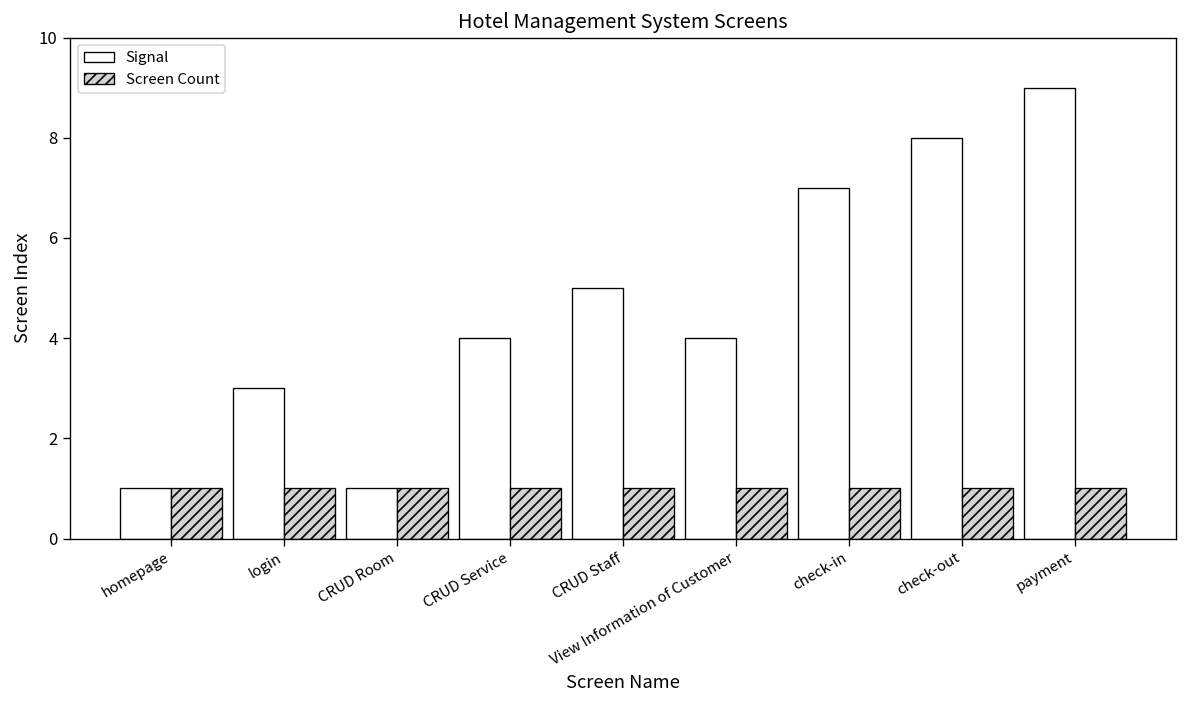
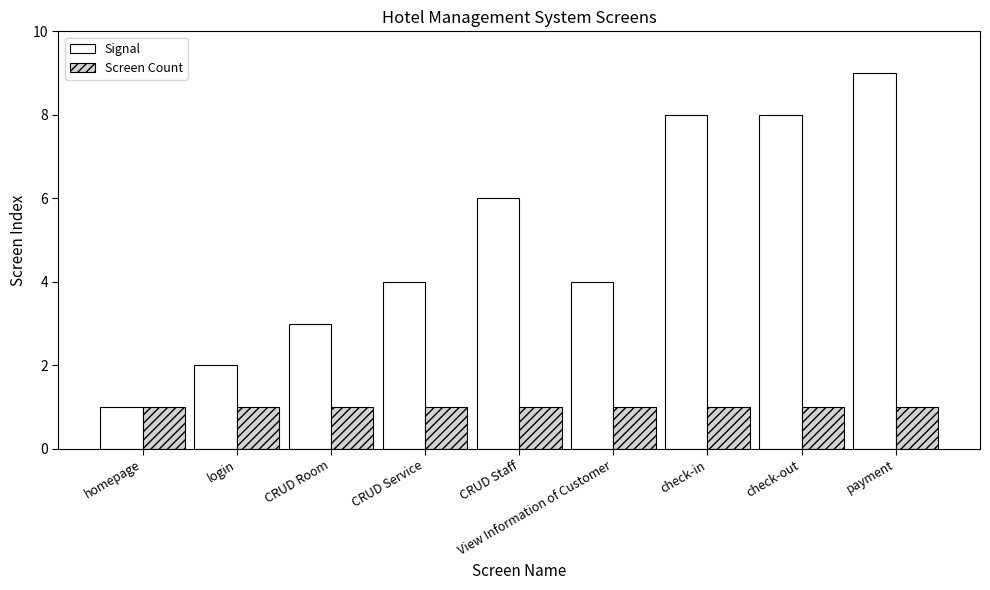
  {
    "Signal": {
      "homepage": 1,
-     "login": 3,
-     "CRUD Room": 1,
+     "login": 2,
+     "CRUD Room": 3,
      "CRUD Service": 4,
-     "CRUD Staff": 5,
+     "CRUD Staff": 6,
      "View Information of Customer": 4,
-     "check-in": 7,
+     "check-in": 8,
      "check-out": 8,
      "payment": 9
    },
    "Screen Count": {
      "homepage": 1,
      "login": 1,
      "CRUD Room": 1,
      "CRUD Service": 1,
      "CRUD Staff": 1,
      "View Information of Customer": 1,
      "check-in": 1,
      "check-out": 1,
      "payment": 1
    }
  }
